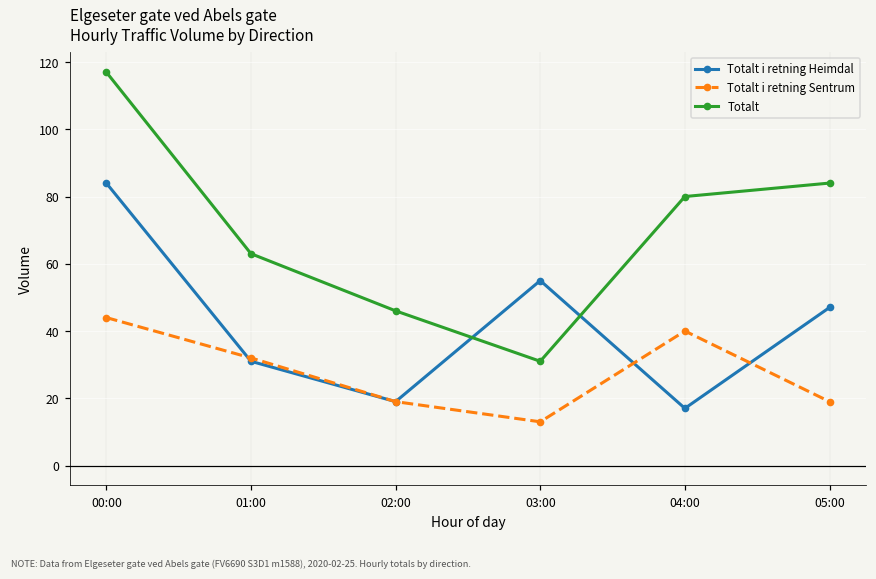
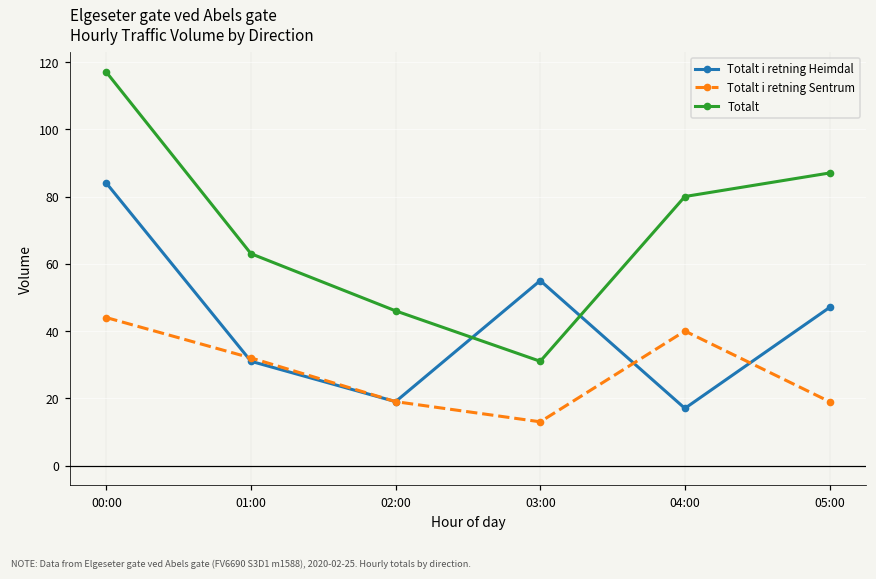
  {
    "Totalt i retning Heimdal": {
      "00:00": 84,
      "01:00": 31,
      "03:00": 55,
      "04:00": 17,
      "05:00": 47
    },
    "Totalt i retning Sentrum": {
      "00:00": 44,
      "01:00": 32,
      "03:00": 13,
      "04:00": 40,
      "05:00": 19
    },
    "Totalt": {
      "00:00": 117,
      "01:00": 63,
      "02:00": 46,
      "03:00": 31,
      "04:00": 80,
-     "05:00": 84
+     "05:00": 87
    }
  }
